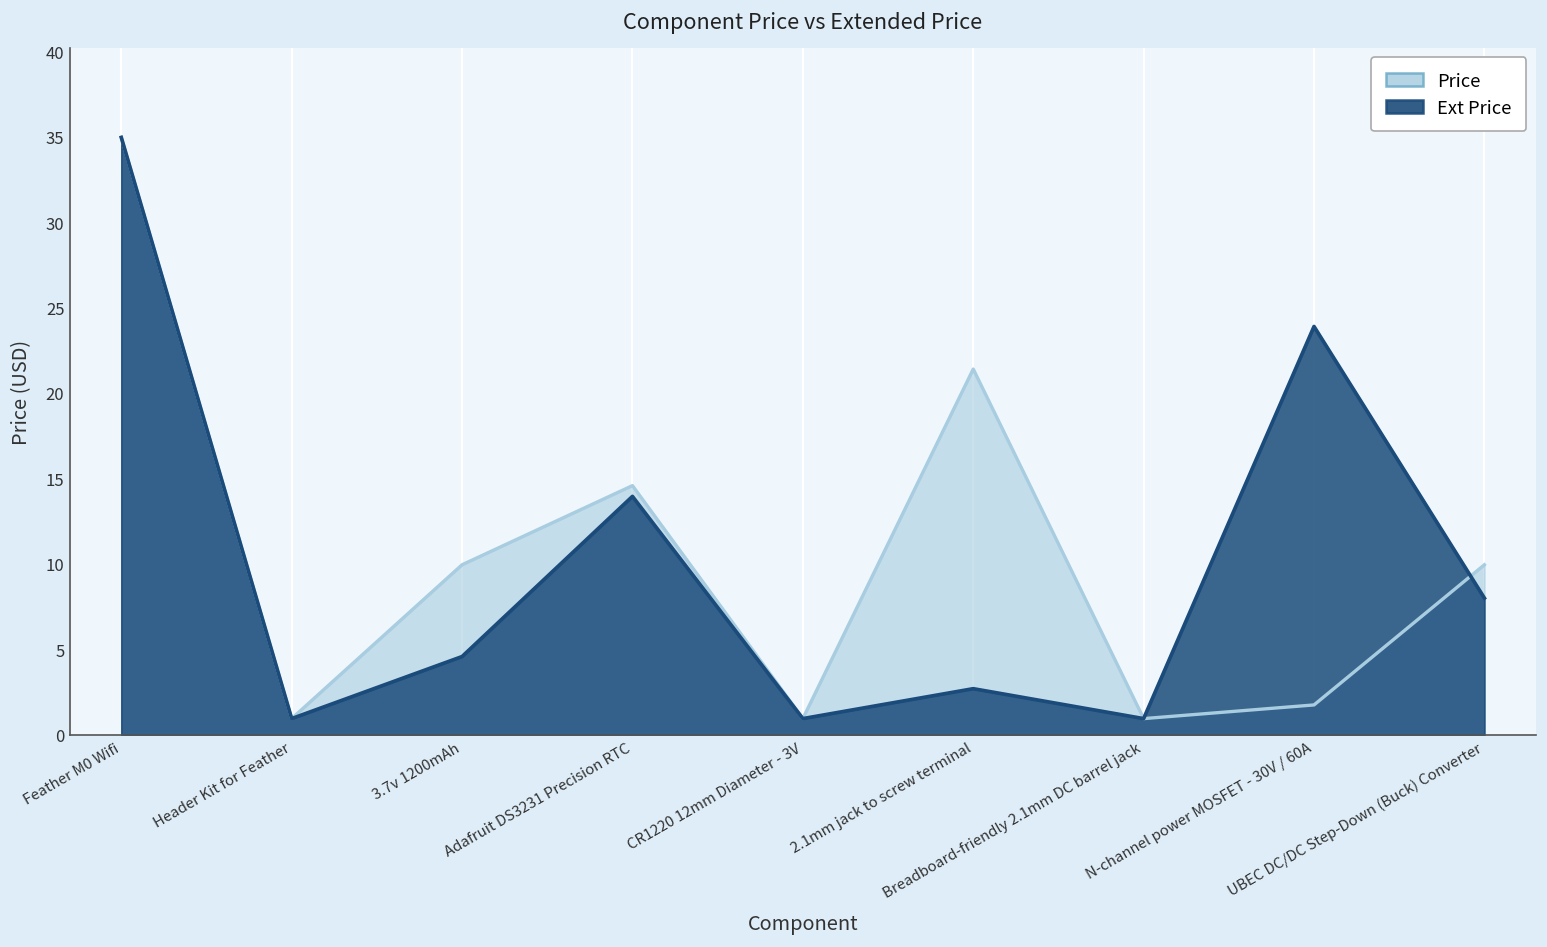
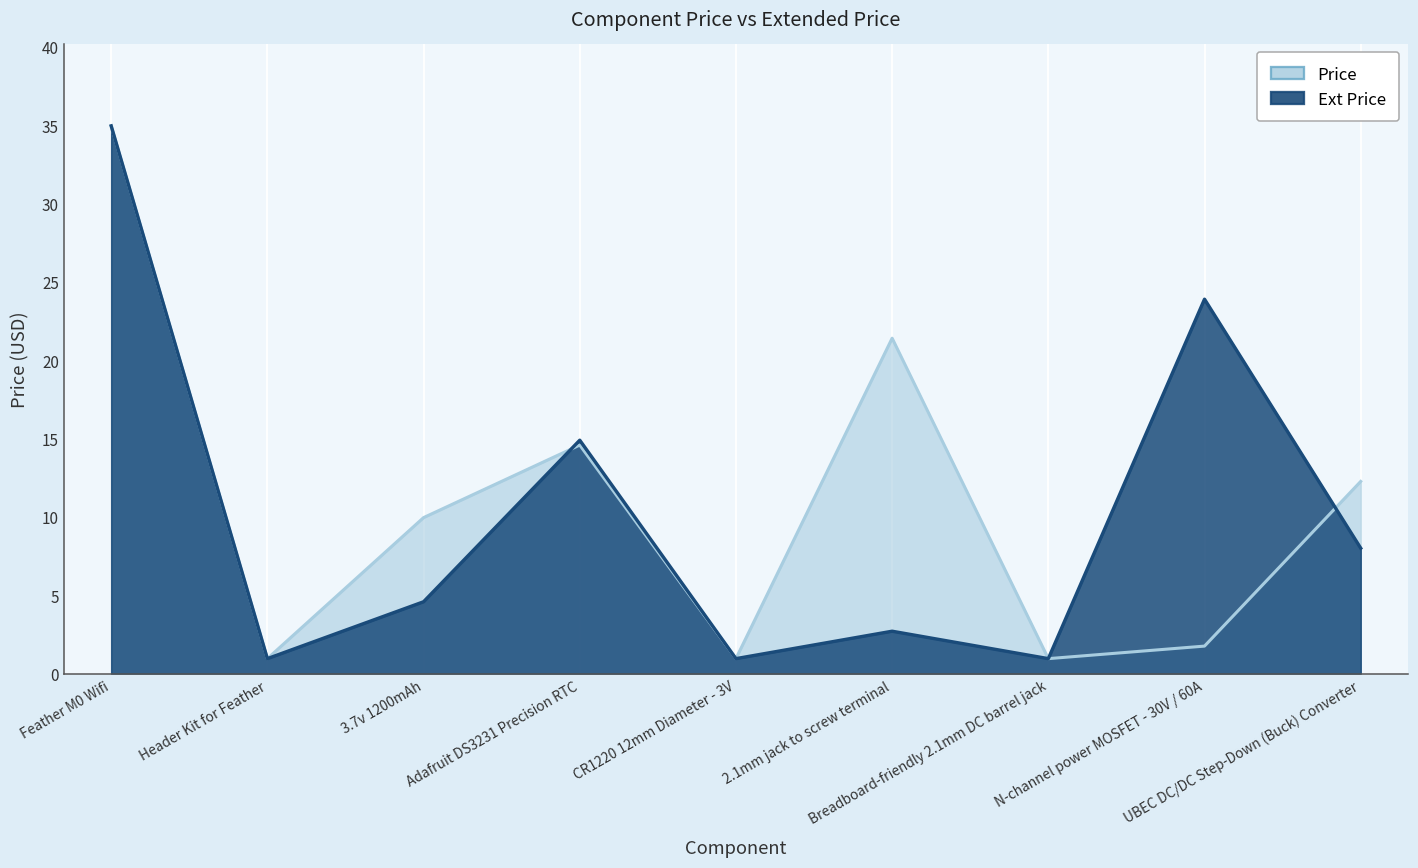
  {
    "Price": {
      "3.7v 1200mAh": 10.0,
      "Adafruit DS3231 Precision RTC": 14.6,
      "2.1mm jack to screw terminal": 21.4,
      "N-channel power MOSFET - 30V / 60A": 1.8,
-     "UBEC DC/DC Step-Down (Buck) Converter": 10.0
+     "UBEC DC/DC Step-Down (Buck) Converter": 12.3
    },
    "Ext Price": {
      "3.7v 1200mAh": 4.6,
-     "Adafruit DS3231 Precision RTC": 14.0,
+     "Adafruit DS3231 Precision RTC": 14.9,
      "2.1mm jack to screw terminal": 2.7,
      "N-channel power MOSFET - 30V / 60A": 23.9,
      "UBEC DC/DC Step-Down (Buck) Converter": 8.0
    }
  }
